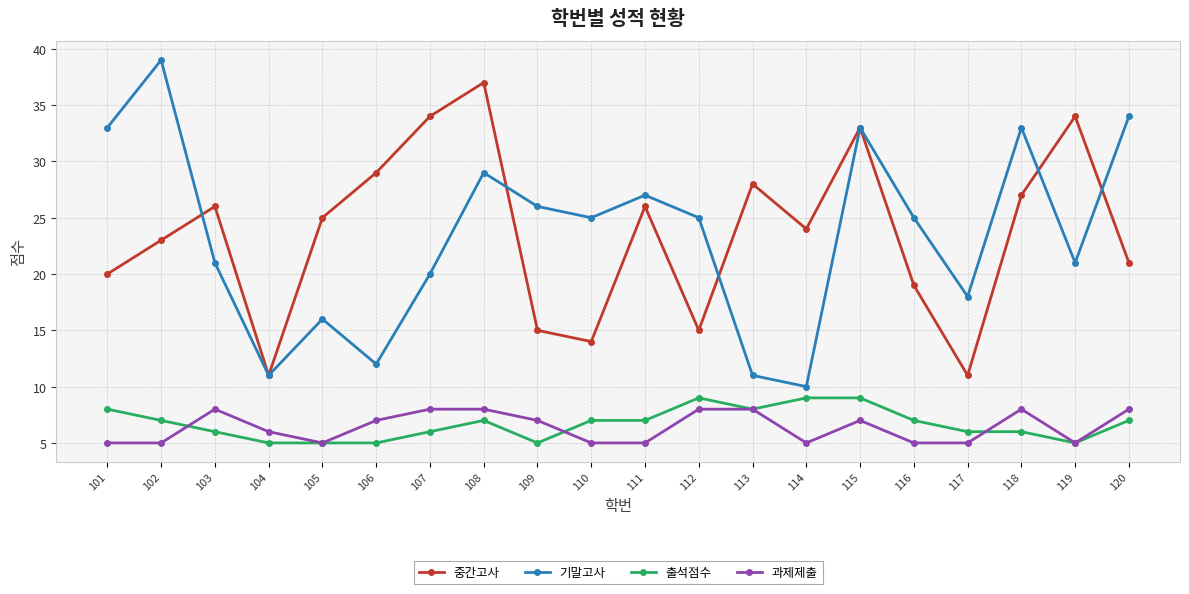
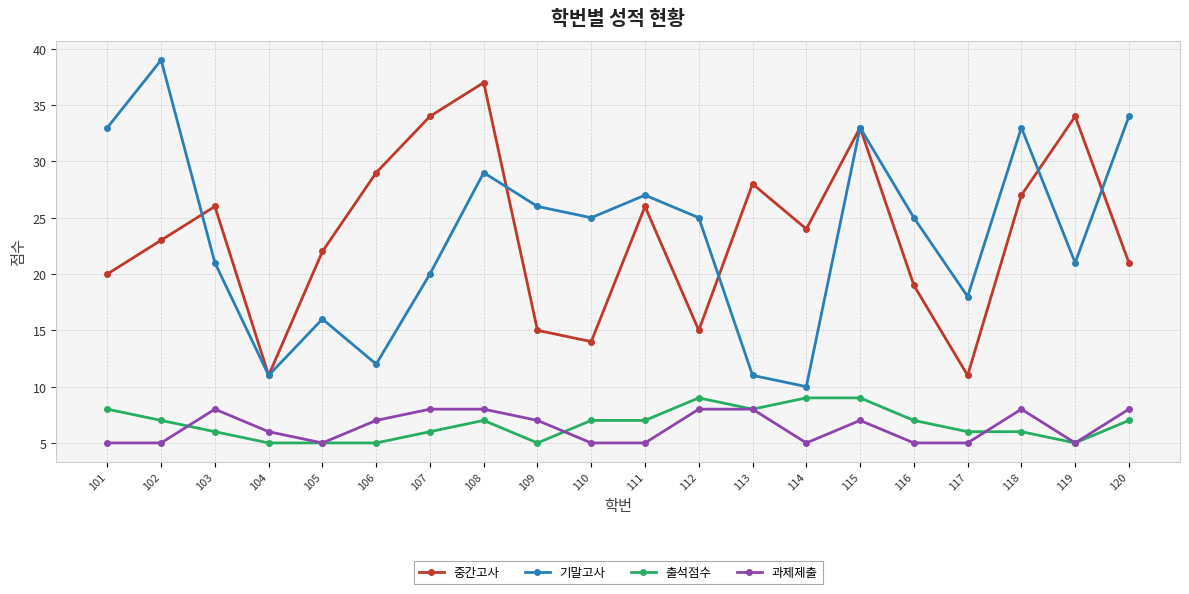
  {
    "중간고사": {
      "101": 20,
      "102": 23,
      "103": 26,
-     "105": 25,
+     "105": 22,
      "106": 29,
      "107": 34,
      "108": 37,
      "109": 15,
      "110": 14,
      "111": 26,
      "112": 15,
      "113": 28,
      "114": 24,
      "116": 19,
      "117": 11,
      "118": 27,
      "119": 34,
      "120": 21
    },
    "기말고사": {
      "101": 33,
      "102": 39,
      "103": 21,
      "105": 16,
      "106": 12,
      "107": 20,
      "108": 29,
      "109": 26,
      "110": 25,
      "111": 27,
      "112": 25,
      "113": 11,
      "114": 10,
      "116": 25,
      "117": 18,
      "118": 33,
      "119": 21,
      "120": 34
    },
    "출석점수": {
      "101": 8,
      "102": 7,
      "103": 6,
      "104": 5,
      "106": 5,
      "107": 6,
      "108": 7,
      "109": 5,
      "110": 7,
      "111": 7,
      "112": 9,
      "114": 9,
      "115": 9,
      "116": 7,
      "117": 6,
      "118": 6,
      "120": 7
    },
    "과제제출": {
      "101": 5,
      "102": 5,
      "103": 8,
      "104": 6,
      "106": 7,
      "107": 8,
      "108": 8,
      "109": 7,
      "110": 5,
      "111": 5,
      "112": 8,
      "114": 5,
      "115": 7,
      "116": 5,
      "117": 5,
      "118": 8,
      "120": 8
    }
  }
